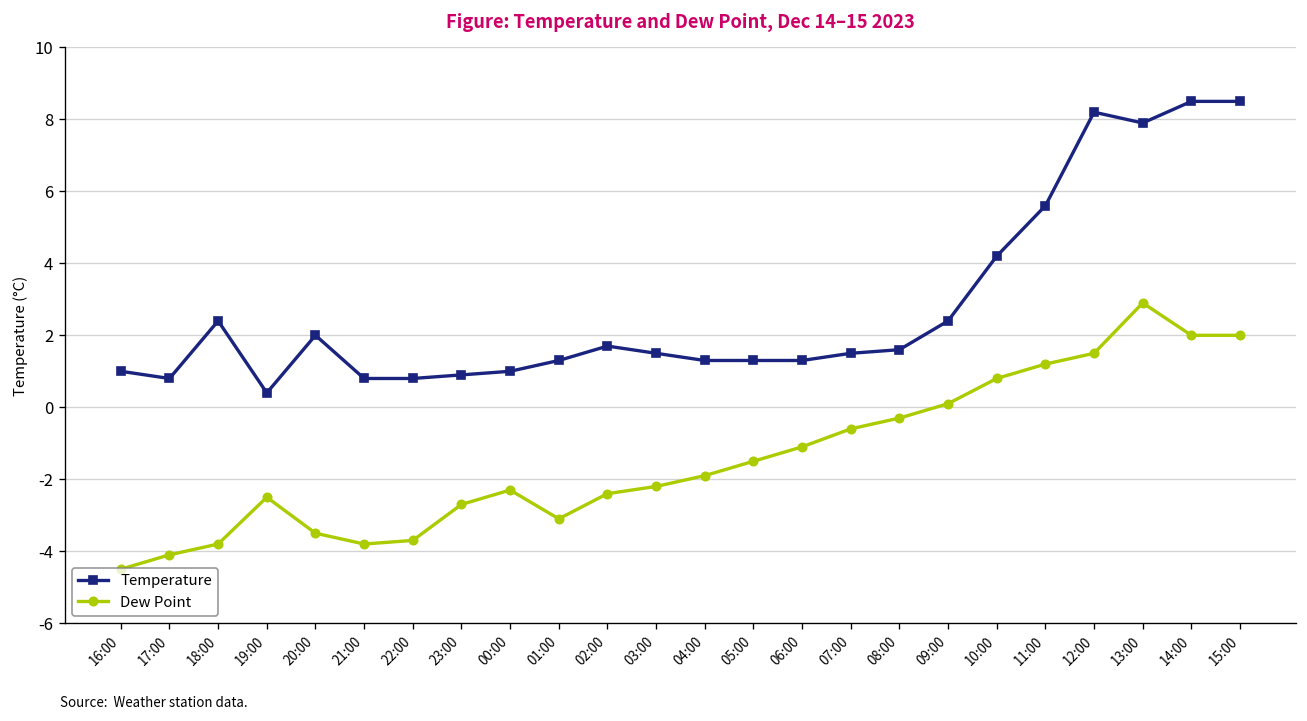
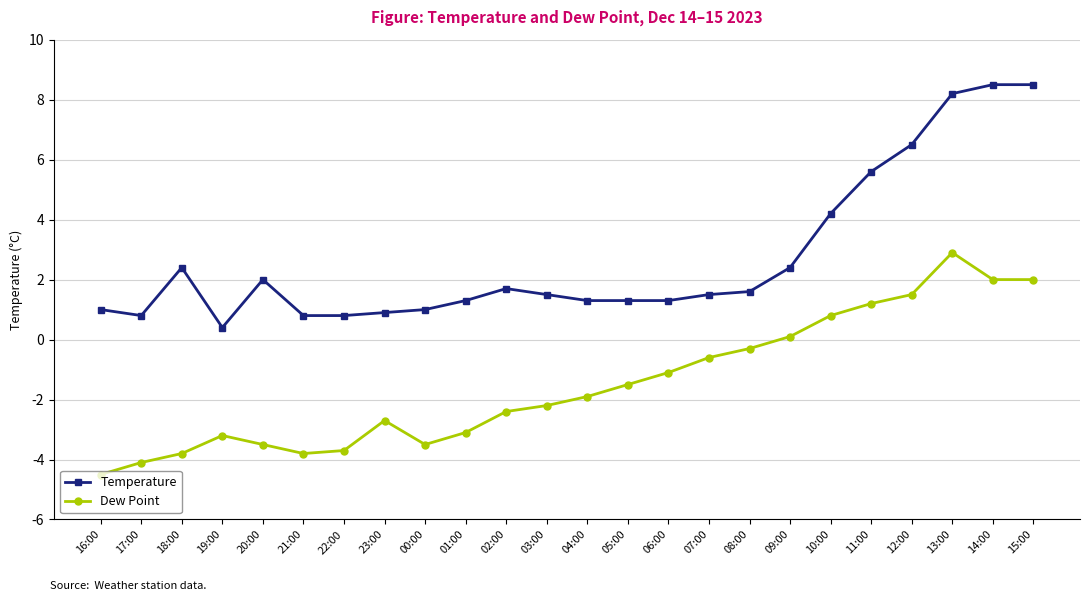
  {
    "Temperature": {
      "16:00": 1.0,
      "17:00": 0.8,
      "18:00": 2.4,
      "19:00": 0.4,
      "20:00": 2.0,
      "21:00": 0.8,
      "22:00": 0.8,
      "23:00": 0.9,
      "00:00": 1.0,
      "01:00": 1.3,
      "02:00": 1.7,
      "03:00": 1.5,
      "04:00": 1.3,
      "05:00": 1.3,
      "06:00": 1.3,
      "07:00": 1.5,
      "08:00": 1.6,
      "09:00": 2.4,
      "10:00": 4.2,
      "11:00": 5.6,
-     "12:00": 8.2,
-     "13:00": 7.9,
+     "12:00": 6.5,
+     "13:00": 8.2,
      "14:00": 8.5,
      "15:00": 8.5
    },
    "Dew Point": {
      "17:00": -4.1,
      "18:00": -3.8,
-     "19:00": -2.5,
+     "19:00": -3.2,
      "20:00": -3.5,
      "21:00": -3.8,
      "22:00": -3.7,
      "23:00": -2.7,
-     "00:00": -2.3,
+     "00:00": -3.5,
      "01:00": -3.1,
      "02:00": -2.4,
      "03:00": -2.2,
      "04:00": -1.9,
      "05:00": -1.5,
      "06:00": -1.1,
      "07:00": -0.6,
      "08:00": -0.3,
      "09:00": 0.1,
      "10:00": 0.8,
      "11:00": 1.2,
      "12:00": 1.5,
      "13:00": 2.9,
      "14:00": 2.0,
      "15:00": 2.0
    }
  }
